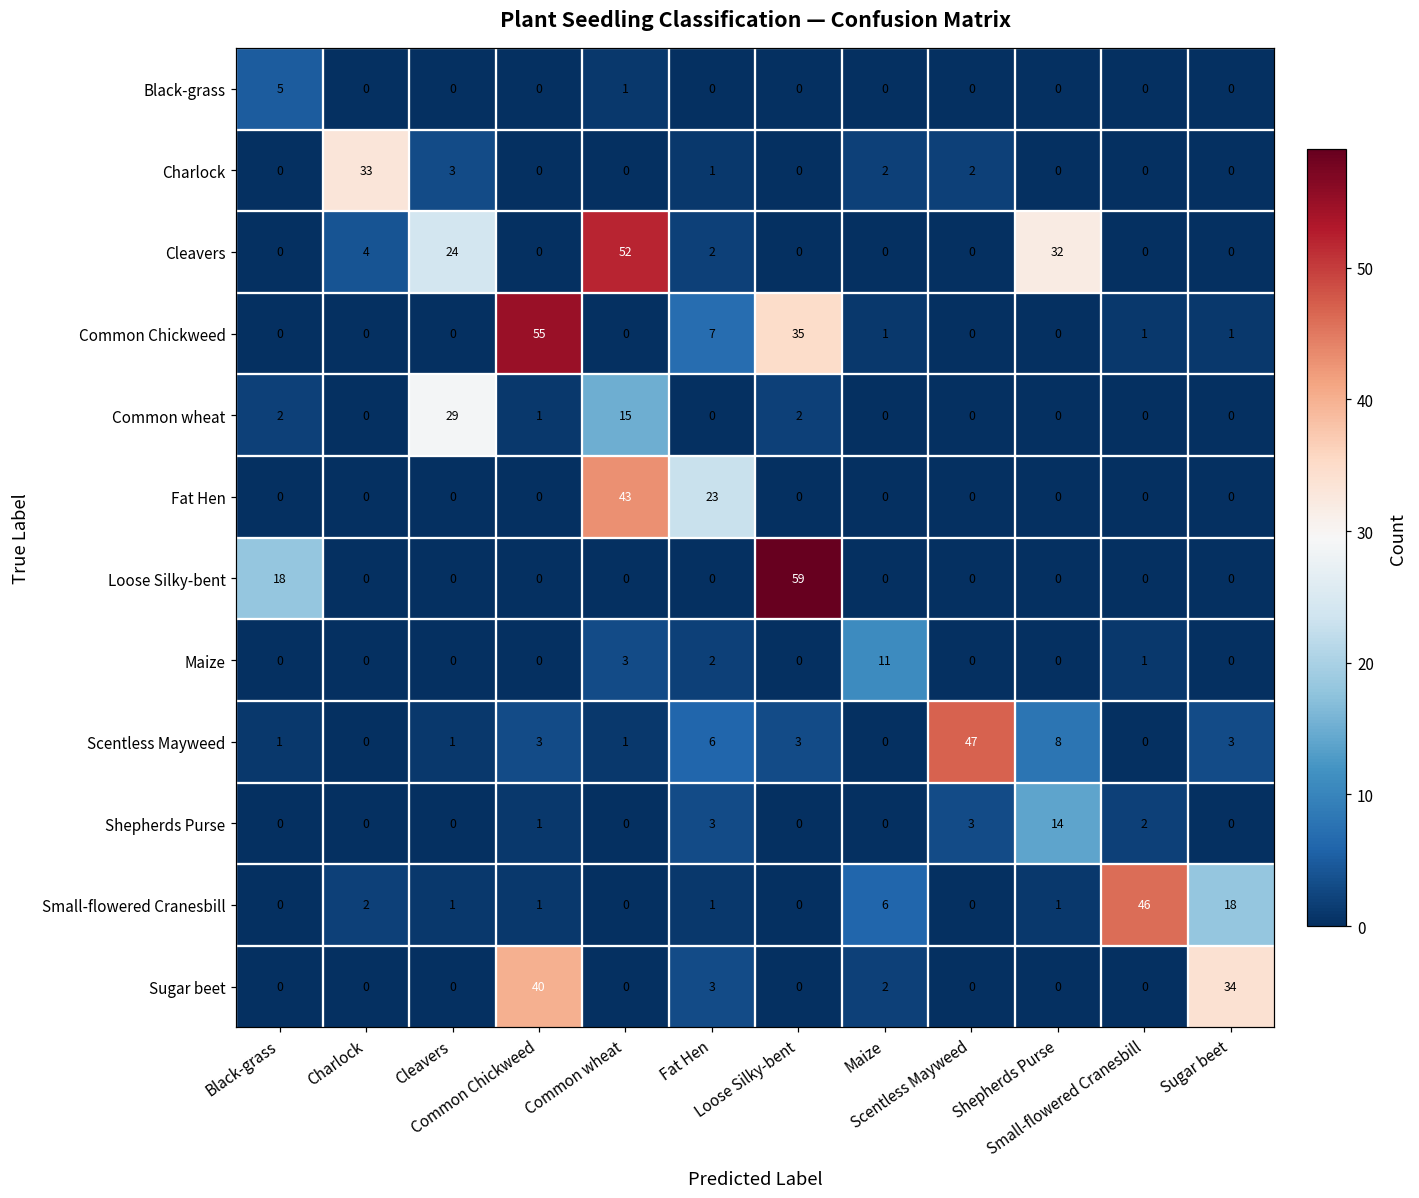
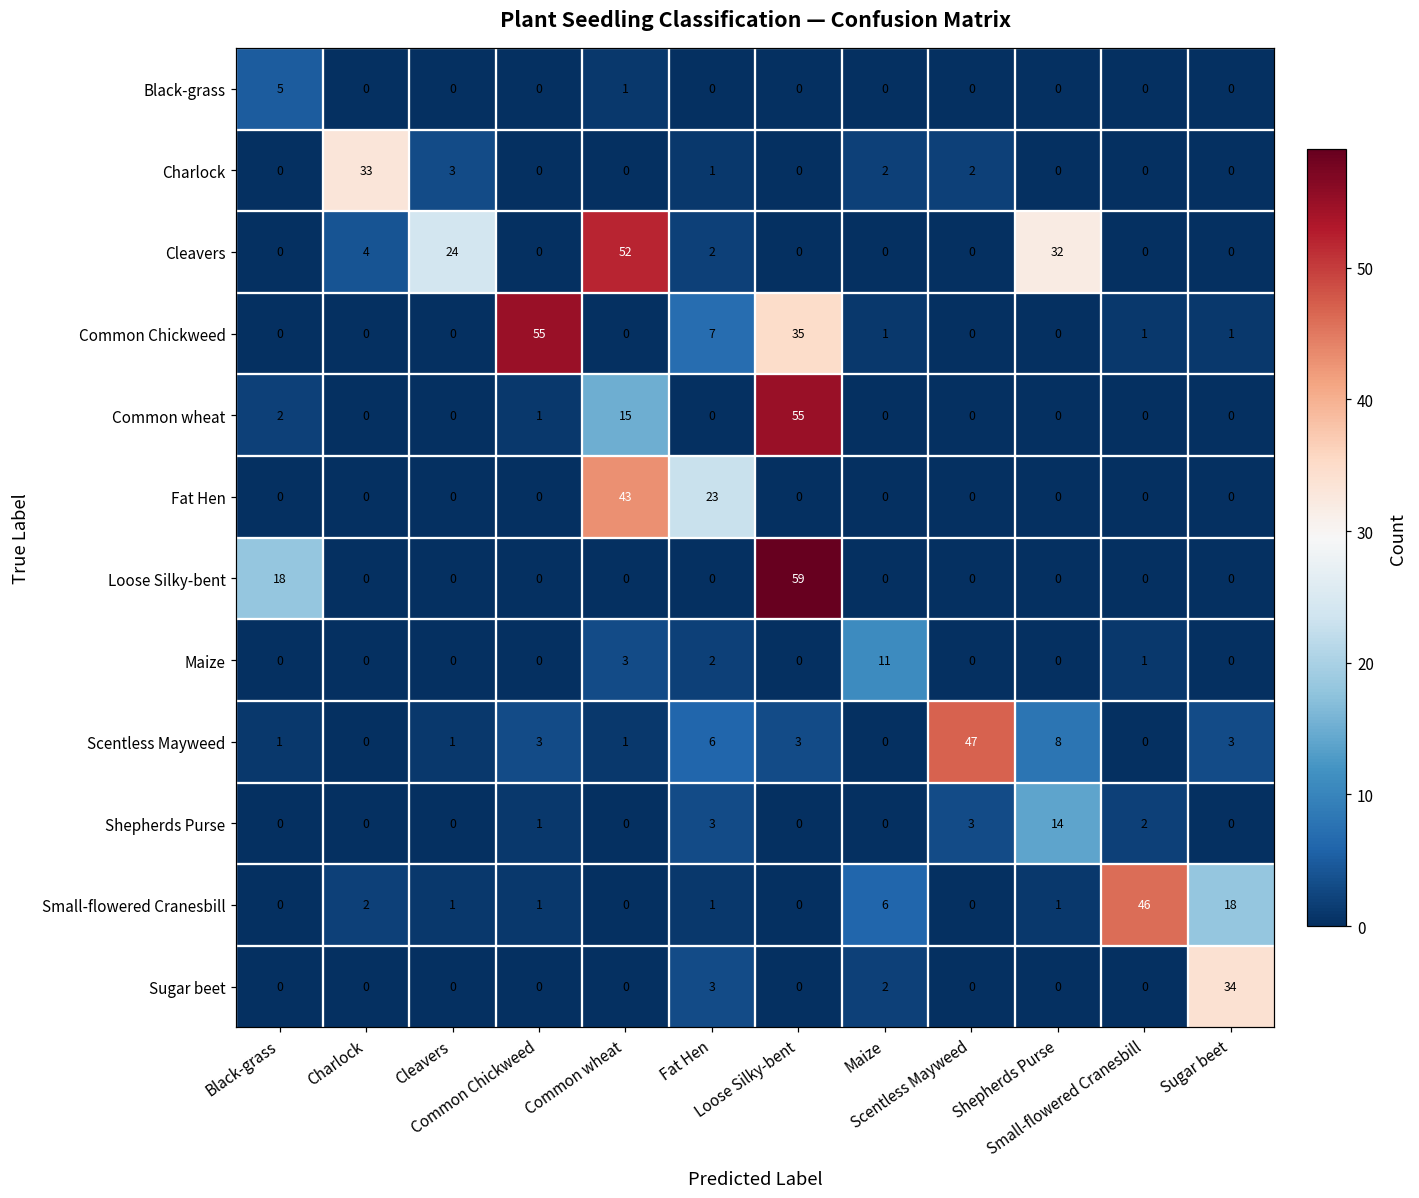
  {
    "Black-grass": {
      "Black-grass": 5,
      "Charlock": 0,
      "Cleavers": 0,
      "Common Chickweed": 0,
      "Common wheat": 1,
      "Fat Hen": 0,
      "Loose Silky-bent": 0,
      "Maize": 0,
      "Scentless Mayweed": 0,
      "Shepherds Purse": 0,
      "Small-flowered Cranesbill": 0,
      "Sugar beet": 0
    },
    "Charlock": {
      "Black-grass": 0,
      "Charlock": 33,
      "Cleavers": 3,
      "Common Chickweed": 0,
      "Common wheat": 0,
      "Fat Hen": 1,
      "Loose Silky-bent": 0,
      "Maize": 2,
      "Scentless Mayweed": 2,
      "Shepherds Purse": 0,
      "Small-flowered Cranesbill": 0,
      "Sugar beet": 0
    },
    "Cleavers": {
      "Black-grass": 0,
      "Charlock": 4,
      "Cleavers": 24,
      "Common Chickweed": 0,
      "Common wheat": 52,
      "Fat Hen": 2,
      "Loose Silky-bent": 0,
      "Maize": 0,
      "Scentless Mayweed": 0,
      "Shepherds Purse": 32,
      "Small-flowered Cranesbill": 0,
      "Sugar beet": 0
    },
    "Common Chickweed": {
      "Black-grass": 0,
      "Charlock": 0,
      "Cleavers": 0,
      "Common Chickweed": 55,
      "Common wheat": 0,
      "Fat Hen": 7,
      "Loose Silky-bent": 35,
      "Maize": 1,
      "Scentless Mayweed": 0,
      "Shepherds Purse": 0,
      "Small-flowered Cranesbill": 1,
      "Sugar beet": 1
    },
    "Common wheat": {
      "Black-grass": 2,
      "Charlock": 0,
-     "Cleavers": 29,
+     "Cleavers": 0,
      "Common Chickweed": 1,
      "Common wheat": 15,
      "Fat Hen": 0,
-     "Loose Silky-bent": 2,
+     "Loose Silky-bent": 55,
      "Maize": 0,
      "Scentless Mayweed": 0,
      "Shepherds Purse": 0,
      "Small-flowered Cranesbill": 0,
      "Sugar beet": 0
    },
    "Fat Hen": {
      "Black-grass": 0,
      "Charlock": 0,
      "Cleavers": 0,
      "Common Chickweed": 0,
      "Common wheat": 43,
      "Fat Hen": 23,
      "Loose Silky-bent": 0,
      "Maize": 0,
      "Scentless Mayweed": 0,
      "Shepherds Purse": 0,
      "Small-flowered Cranesbill": 0,
      "Sugar beet": 0
    },
    "Loose Silky-bent": {
      "Black-grass": 18,
      "Charlock": 0,
      "Cleavers": 0,
      "Common Chickweed": 0,
      "Common wheat": 0,
      "Fat Hen": 0,
      "Loose Silky-bent": 59,
      "Maize": 0,
      "Scentless Mayweed": 0,
      "Shepherds Purse": 0,
      "Small-flowered Cranesbill": 0,
      "Sugar beet": 0
    },
    "Maize": {
      "Black-grass": 0,
      "Charlock": 0,
      "Cleavers": 0,
      "Common Chickweed": 0,
      "Common wheat": 3,
      "Fat Hen": 2,
      "Loose Silky-bent": 0,
      "Maize": 11,
      "Scentless Mayweed": 0,
      "Shepherds Purse": 0,
      "Small-flowered Cranesbill": 1,
      "Sugar beet": 0
    },
    "Scentless Mayweed": {
      "Black-grass": 1,
      "Charlock": 0,
      "Cleavers": 1,
      "Common Chickweed": 3,
      "Common wheat": 1,
      "Fat Hen": 6,
      "Loose Silky-bent": 3,
      "Maize": 0,
      "Scentless Mayweed": 47,
      "Shepherds Purse": 8,
      "Small-flowered Cranesbill": 0,
      "Sugar beet": 3
    },
    "Shepherds Purse": {
      "Black-grass": 0,
      "Charlock": 0,
      "Cleavers": 0,
      "Common Chickweed": 1,
      "Common wheat": 0,
      "Fat Hen": 3,
      "Loose Silky-bent": 0,
      "Maize": 0,
      "Scentless Mayweed": 3,
      "Shepherds Purse": 14,
      "Small-flowered Cranesbill": 2,
      "Sugar beet": 0
    },
    "Small-flowered Cranesbill": {
      "Black-grass": 0,
      "Charlock": 2,
      "Cleavers": 1,
      "Common Chickweed": 1,
      "Common wheat": 0,
      "Fat Hen": 1,
      "Loose Silky-bent": 0,
      "Maize": 6,
      "Scentless Mayweed": 0,
      "Shepherds Purse": 1,
      "Small-flowered Cranesbill": 46,
      "Sugar beet": 18
    },
    "Sugar beet": {
      "Black-grass": 0,
      "Charlock": 0,
      "Cleavers": 0,
-     "Common Chickweed": 40,
+     "Common Chickweed": 0,
      "Common wheat": 0,
      "Fat Hen": 3,
      "Loose Silky-bent": 0,
      "Maize": 2,
      "Scentless Mayweed": 0,
      "Shepherds Purse": 0,
      "Small-flowered Cranesbill": 0,
      "Sugar beet": 34
    }
  }
